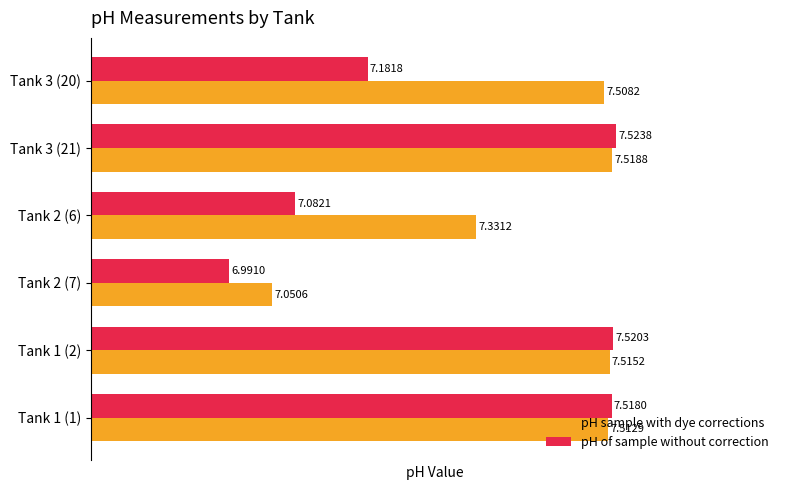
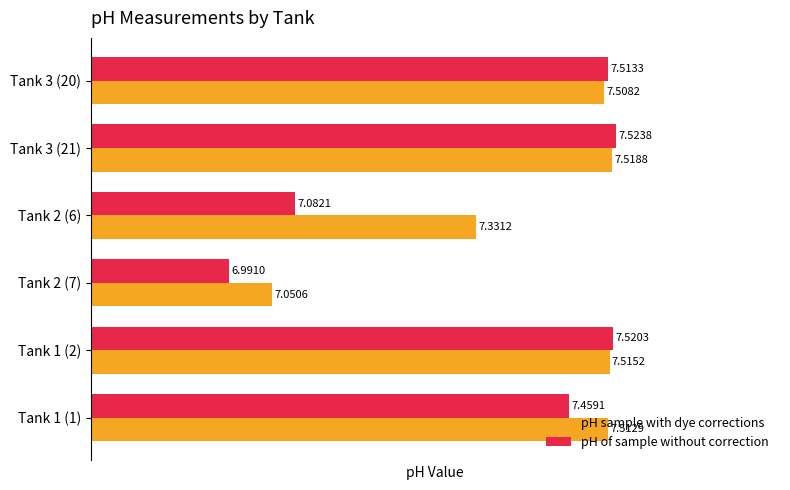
  {
    "pH sample with dye corrections": {
      "Tank 3 (20)": 7.5082,
      "Tank 3 (21)": 7.5188,
      "Tank 2 (6)": 7.3312,
      "Tank 2 (7)": 7.0506,
      "Tank 1 (2)": 7.5152,
      "Tank 1 (1)": 7.5129
    },
    "pH of sample without correction": {
-     "Tank 3 (20)": 7.1818,
+     "Tank 3 (20)": 7.5133,
      "Tank 3 (21)": 7.5238,
      "Tank 2 (6)": 7.0821,
      "Tank 2 (7)": 6.9910,
      "Tank 1 (2)": 7.5203,
-     "Tank 1 (1)": 7.5180
+     "Tank 1 (1)": 7.4591
    }
  }
